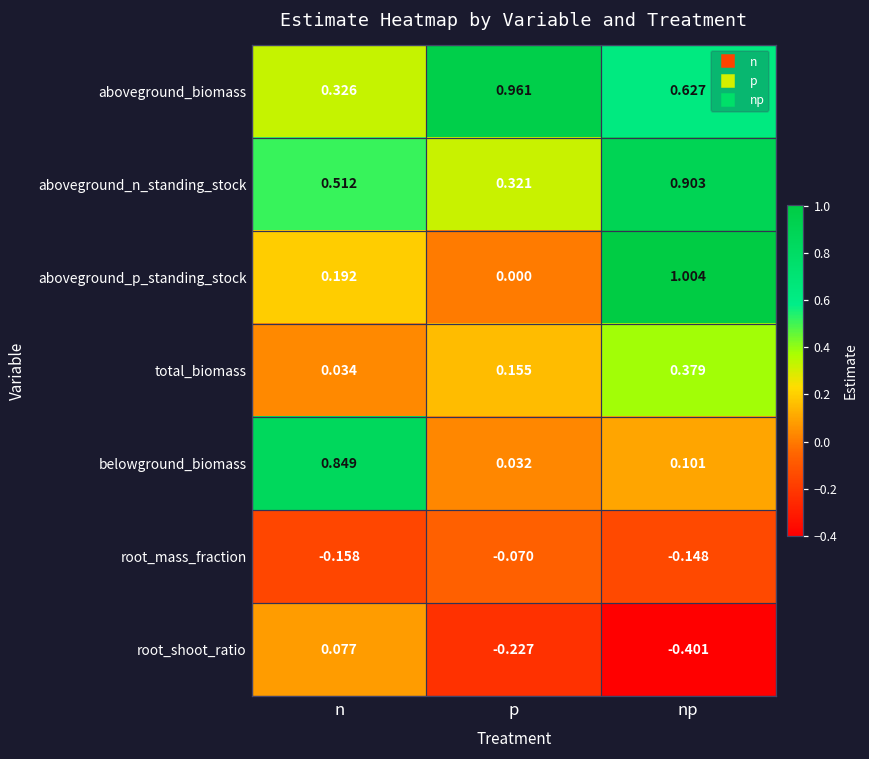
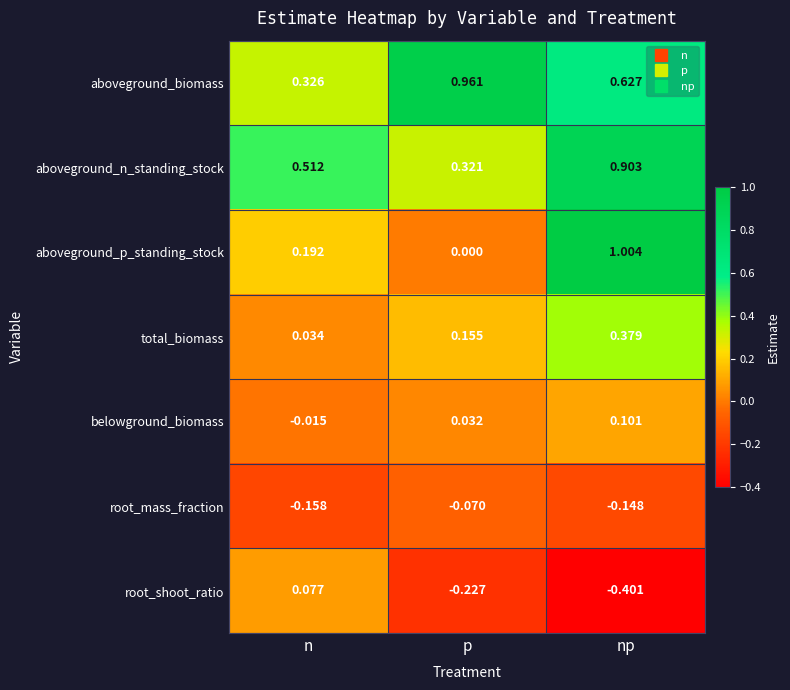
  {
    "aboveground_biomass": {
      "n": 0.326,
      "p": 0.961,
      "np": 0.627
    },
    "aboveground_n_standing_stock": {
      "n": 0.512,
      "p": 0.321,
      "np": 0.903
    },
    "aboveground_p_standing_stock": {
      "n": 0.192,
      "p": 0.000,
      "np": 1.004
    },
    "total_biomass": {
      "n": 0.034,
      "p": 0.155,
      "np": 0.379
    },
    "belowground_biomass": {
-     "n": 0.849,
+     "n": -0.015,
      "p": 0.032,
      "np": 0.101
    },
    "root_mass_fraction": {
      "n": -0.158,
      "p": -0.070,
      "np": -0.148
    },
    "root_shoot_ratio": {
      "n": 0.077,
      "p": -0.227,
      "np": -0.401
    }
  }
